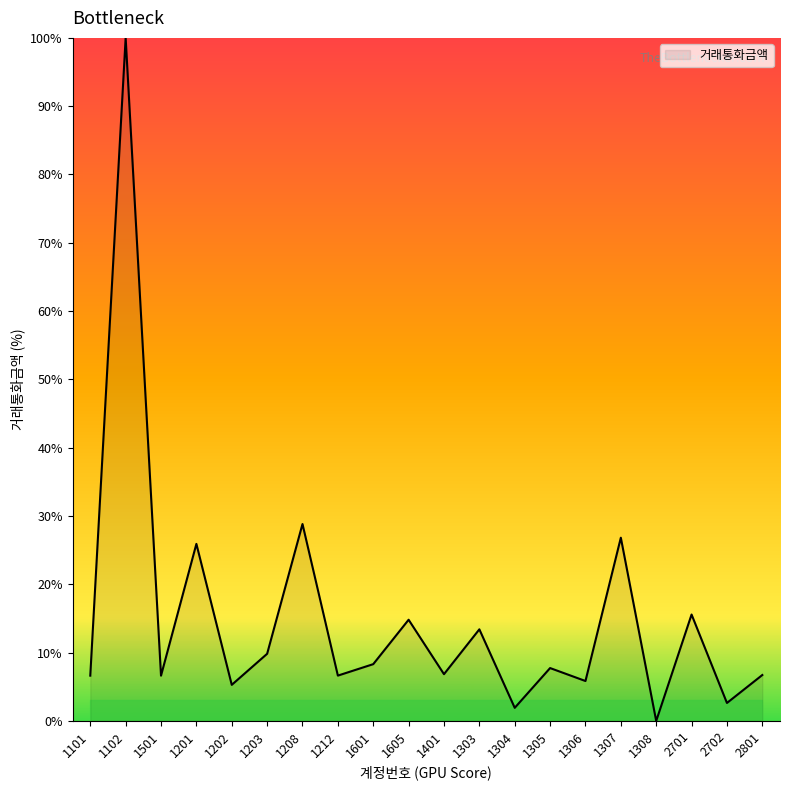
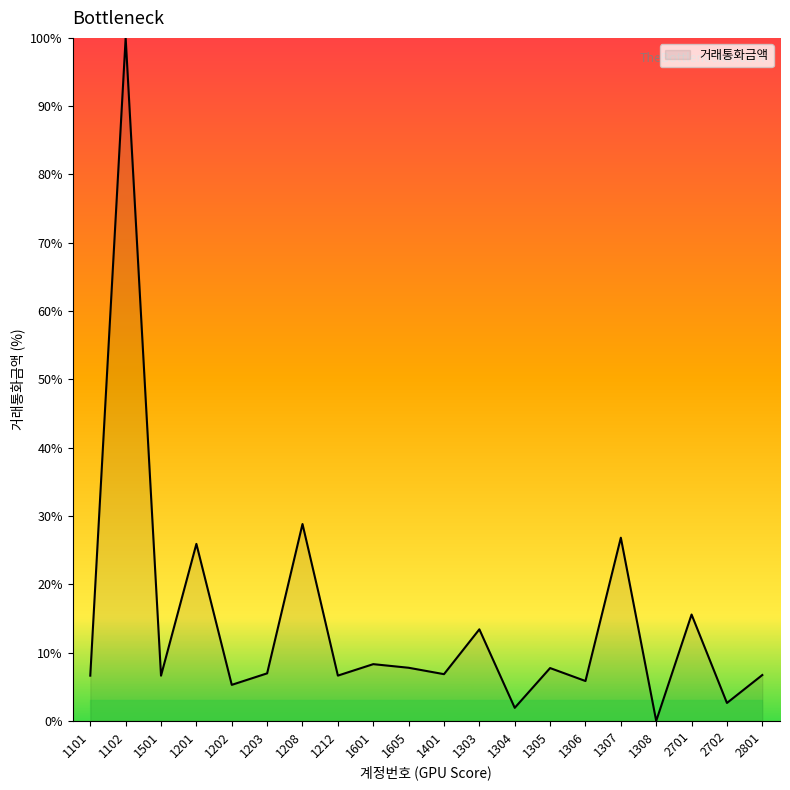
  {
    "거래통화금액": {
      "1101": "7%",
      "1102": "100%",
      "1501": "7%",
      "1201": "26%",
      "1202": "5%",
-     "1203": "10%",
+     "1203": "7%",
      "1208": "29%",
      "1212": "7%",
      "1601": "8%",
-     "1605": "15%",
+     "1605": "8%",
      "1401": "7%",
      "1303": "13%",
      "1304": "2%",
      "1305": "8%",
      "1306": "6%",
      "1307": "27%",
      "1308": "0%",
      "2701": "16%",
      "2702": "3%",
      "2801": "7%"
    }
  }
